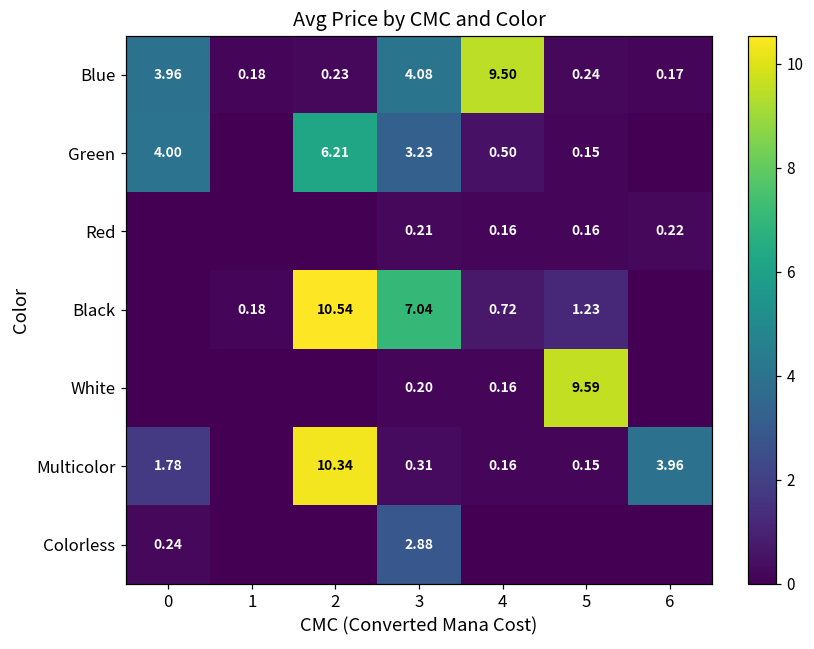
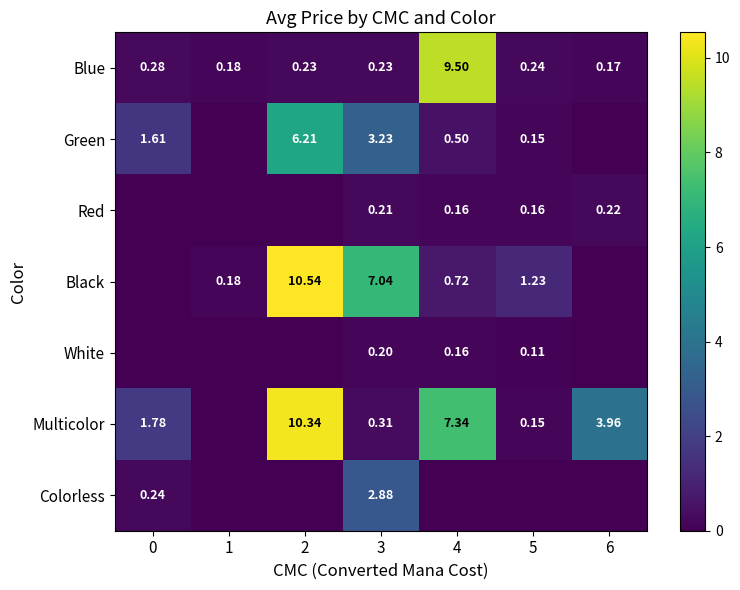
  {
    "Blue": {
-     "0": 3.96,
+     "0": 0.28,
      "1": 0.18,
      "2": 0.23,
-     "3": 4.08,
+     "3": 0.23,
      "4": 9.50,
      "5": 0.24,
      "6": 0.17
    },
    "Green": {
-     "0": 4.00,
+     "0": 1.61,
      "2": 6.21,
      "3": 3.23,
      "4": 0.50,
      "5": 0.15
    },
    "Red": {
      "3": 0.21,
      "4": 0.16,
      "5": 0.16,
      "6": 0.22
    },
    "Black": {
      "1": 0.18,
      "2": 10.54,
      "3": 7.04,
      "4": 0.72,
      "5": 1.23
    },
    "White": {
      "3": 0.20,
      "4": 0.16,
-     "5": 9.59
+     "5": 0.11
    },
    "Multicolor": {
      "0": 1.78,
      "2": 10.34,
      "3": 0.31,
-     "4": 0.16,
+     "4": 7.34,
      "5": 0.15,
      "6": 3.96
    },
    "Colorless": {
      "0": 0.24,
      "3": 2.88
    }
  }
